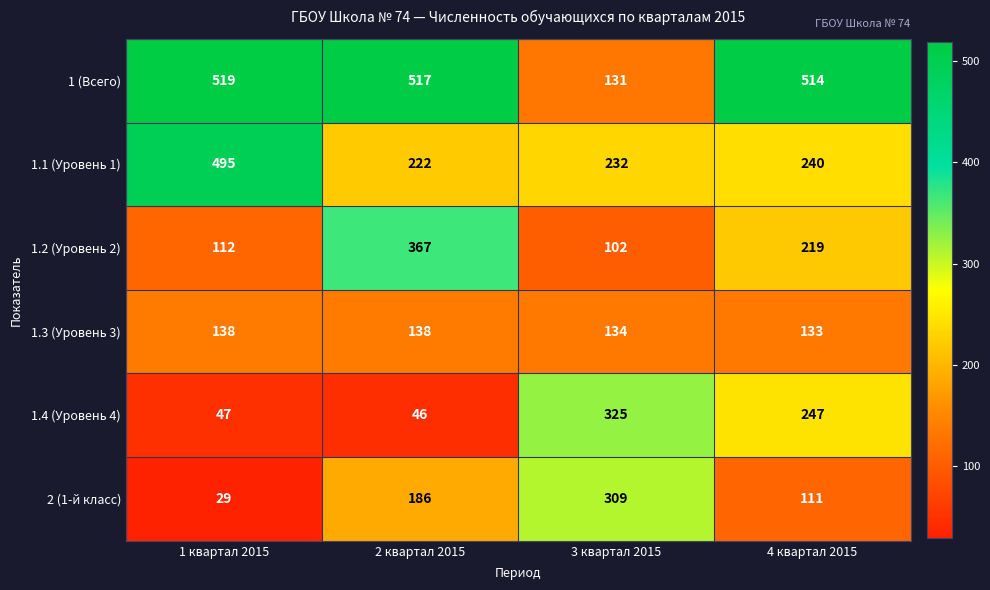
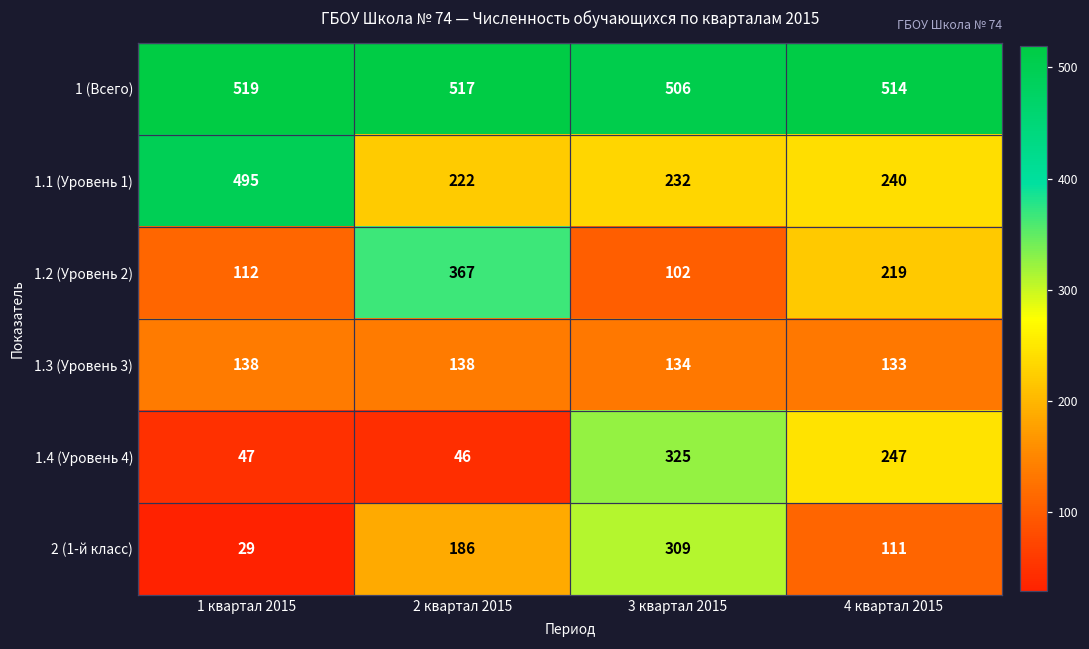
  {
    "1 (Всего)": {
      "1 квартал 2015": 519,
      "2 квартал 2015": 517,
-     "3 квартал 2015": 131,
+     "3 квартал 2015": 506,
      "4 квартал 2015": 514
    },
    "1.1 (Уровень 1)": {
      "1 квартал 2015": 495,
      "2 квартал 2015": 222,
      "3 квартал 2015": 232,
      "4 квартал 2015": 240
    },
    "1.2 (Уровень 2)": {
      "1 квартал 2015": 112,
      "2 квартал 2015": 367,
      "3 квартал 2015": 102,
      "4 квартал 2015": 219
    },
    "1.3 (Уровень 3)": {
      "1 квартал 2015": 138,
      "2 квартал 2015": 138,
      "3 квартал 2015": 134,
      "4 квартал 2015": 133
    },
    "1.4 (Уровень 4)": {
      "1 квартал 2015": 47,
      "2 квартал 2015": 46,
      "3 квартал 2015": 325,
      "4 квартал 2015": 247
    },
    "2 (1-й класс)": {
      "1 квартал 2015": 29,
      "2 квартал 2015": 186,
      "3 квартал 2015": 309,
      "4 квартал 2015": 111
    }
  }
